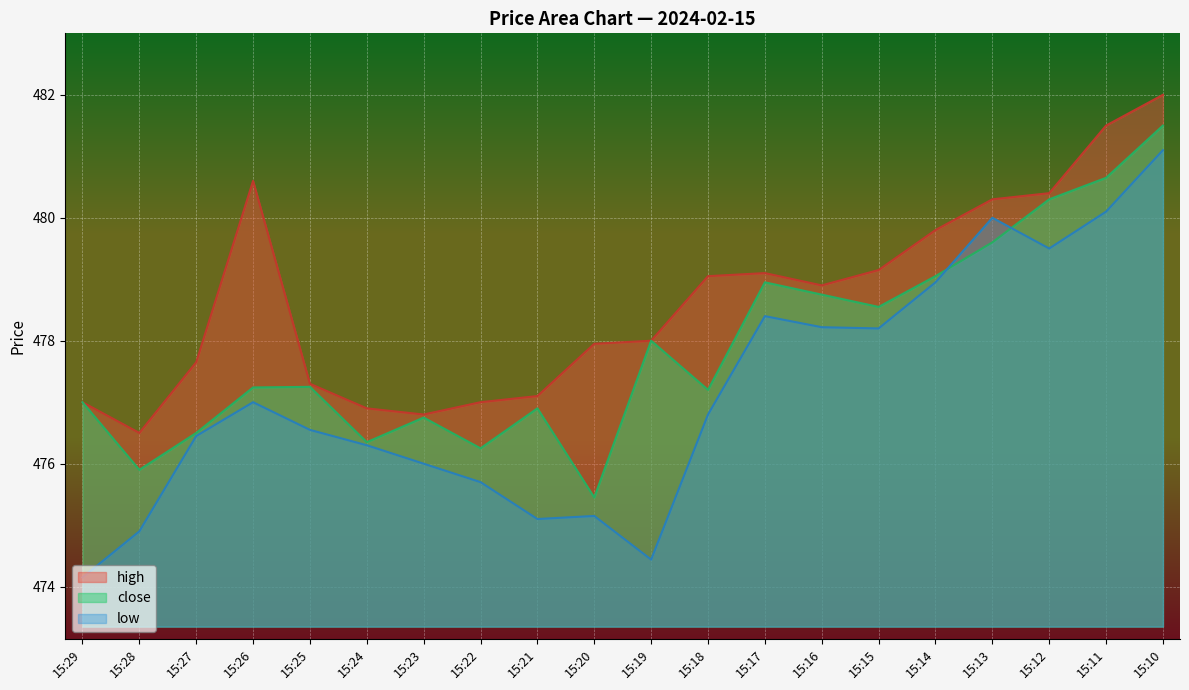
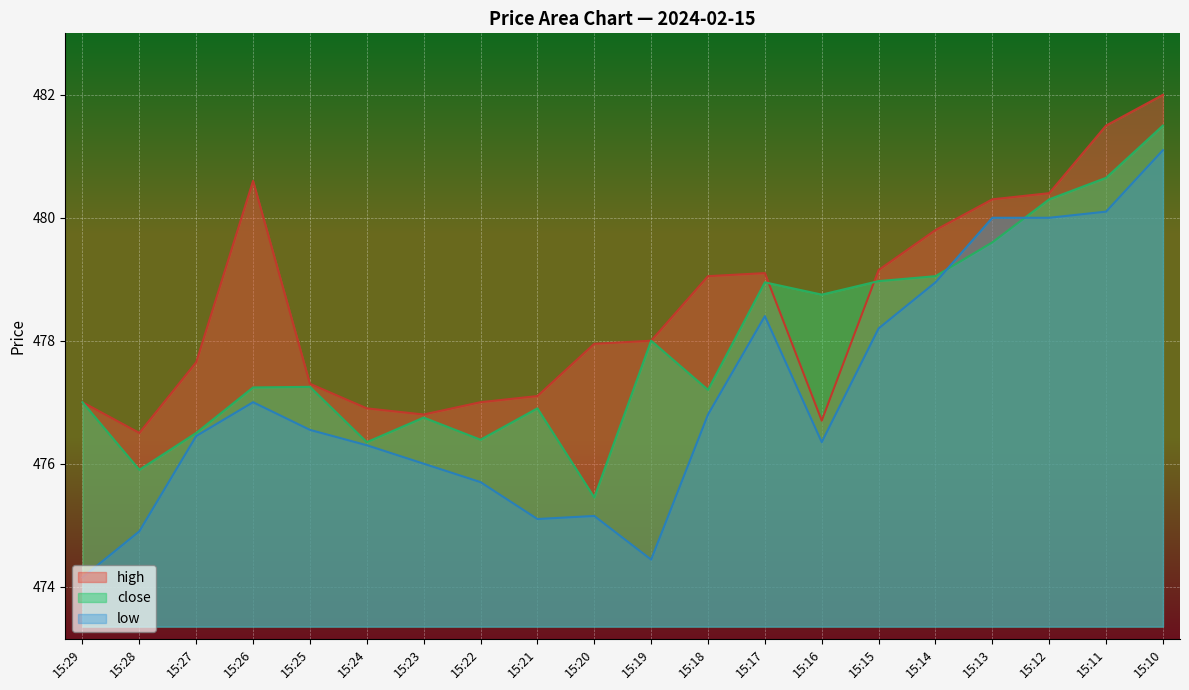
  {
    "high": {
      "15:28": 476.5,
      "15:27": 477.7,
      "15:26": 480.6,
      "15:25": 477.3,
      "15:24": 476.9,
      "15:23": 476.8,
      "15:22": 477.0,
      "15:21": 477.1,
      "15:20": 478.0,
      "15:18": 479.1,
      "15:17": 479.1,
-     "15:16": 478.9,
+     "15:16": 476.7,
      "15:15": 479.2,
      "15:14": 479.8,
      "15:13": 480.3,
      "15:12": 480.4,
      "15:11": 481.5,
      "15:10": 482.0
    },
    "close": {
      "15:28": 475.9,
      "15:27": 476.5,
      "15:26": 477.2,
      "15:25": 477.3,
      "15:24": 476.4,
      "15:23": 476.8,
-     "15:22": 476.3,
+     "15:22": 476.4,
      "15:21": 476.9,
      "15:20": 475.5,
      "15:18": 477.2,
      "15:17": 479.0,
      "15:16": 478.8,
-     "15:15": 478.6,
+     "15:15": 479.0,
      "15:14": 479.1,
      "15:13": 479.6,
      "15:12": 480.3,
      "15:11": 480.7,
      "15:10": 481.5
    },
    "low": {
      "15:28": 474.9,
      "15:27": 476.5,
      "15:26": 477.0,
      "15:25": 476.6,
      "15:24": 476.3,
      "15:23": 476.0,
      "15:22": 475.7,
      "15:21": 475.1,
      "15:20": 475.2,
      "15:19": 474.4,
      "15:18": 476.8,
      "15:17": 478.4,
-     "15:16": 478.2,
+     "15:16": 476.4,
      "15:15": 478.2,
      "15:14": 479.0,
      "15:13": 480.0,
-     "15:12": 479.5,
+     "15:12": 480.0,
      "15:11": 480.1,
      "15:10": 481.1
    }
  }
